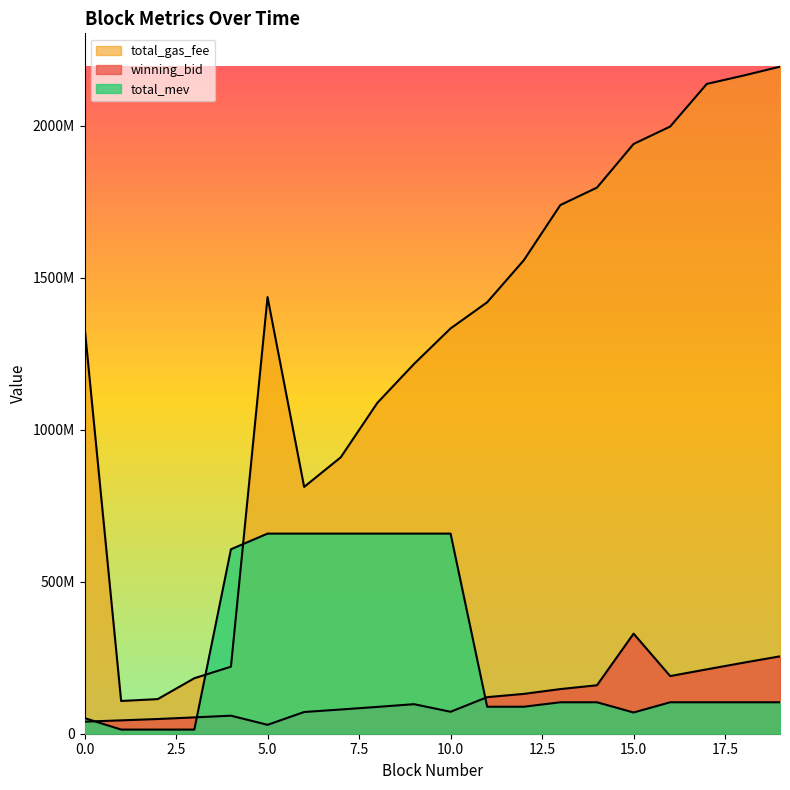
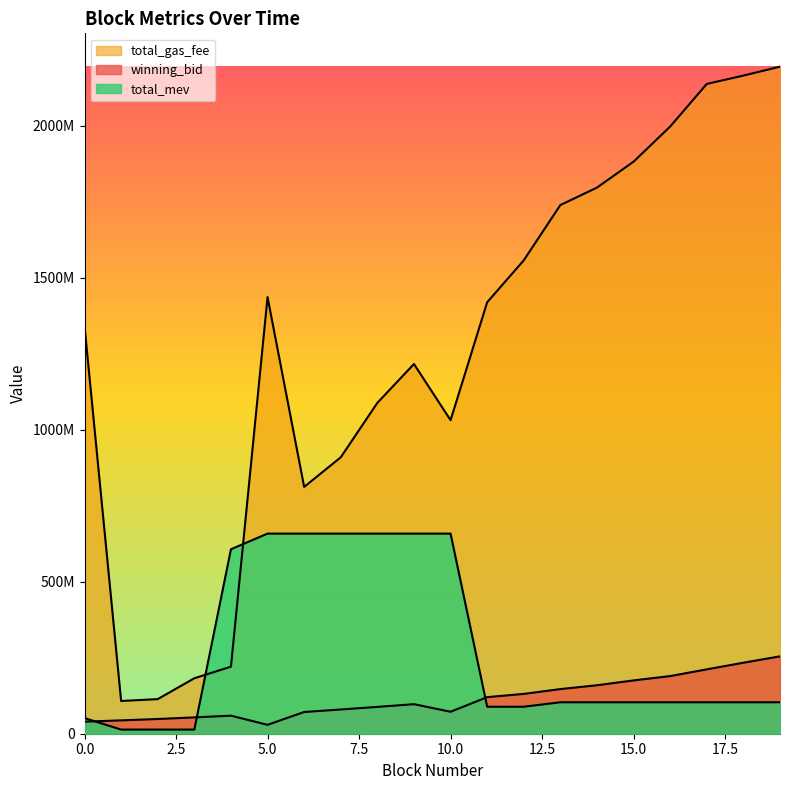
  {
    "total_gas_fee": {
      "0.0": 1340000000,
      "5.0": 1440000000,
-     "10.0": 1330000000,
-     "15.0": 1940000000
+     "10.0": 1030000000,
+     "15.0": 1880000000
    },
    "winning_bid": {
      "0.0": 40000000,
      "5.0": 30000000,
      "10.0": 70000000,
-     "15.0": 330000000
+     "15.0": 180000000
    },
    "total_mev": {
      "0.0": 50000000,
      "5.0": 660000000,
      "10.0": 660000000,
-     "15.0": 70000000
+     "15.0": 100000000
    }
  }
